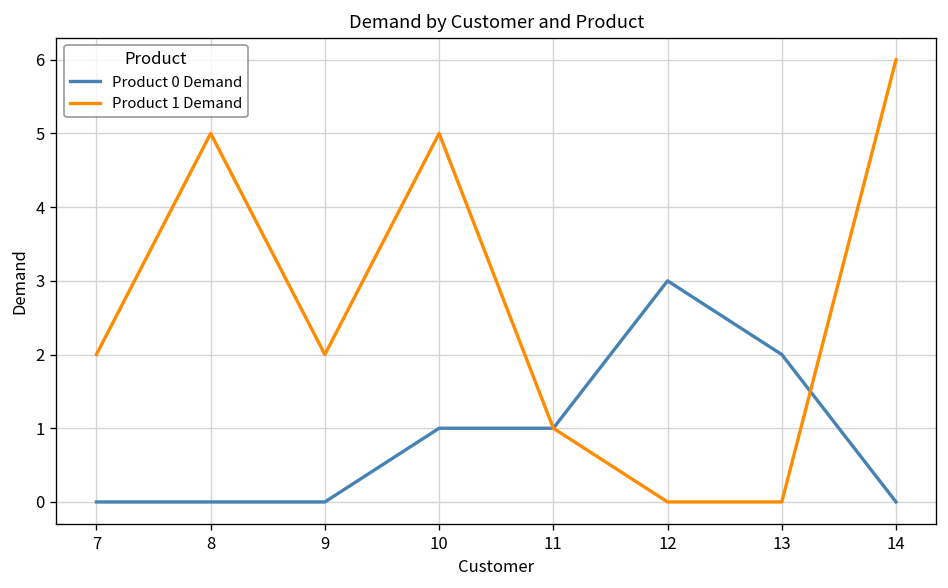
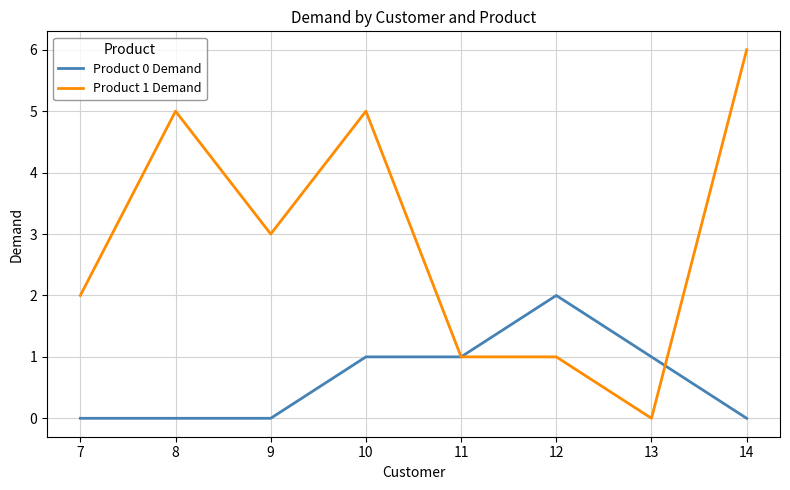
  {
    "Product 0 Demand": {
      "7": 0,
      "8": 0,
      "9": 0,
      "10": 1,
-     "12": 3,
-     "13": 2,
+     "12": 2,
+     "13": 1,
      "14": 0
    },
    "Product 1 Demand": {
      "7": 2,
      "8": 5,
-     "9": 2,
+     "9": 3,
      "10": 5,
-     "12": 0,
+     "12": 1,
      "13": 0,
      "14": 6
    }
  }
